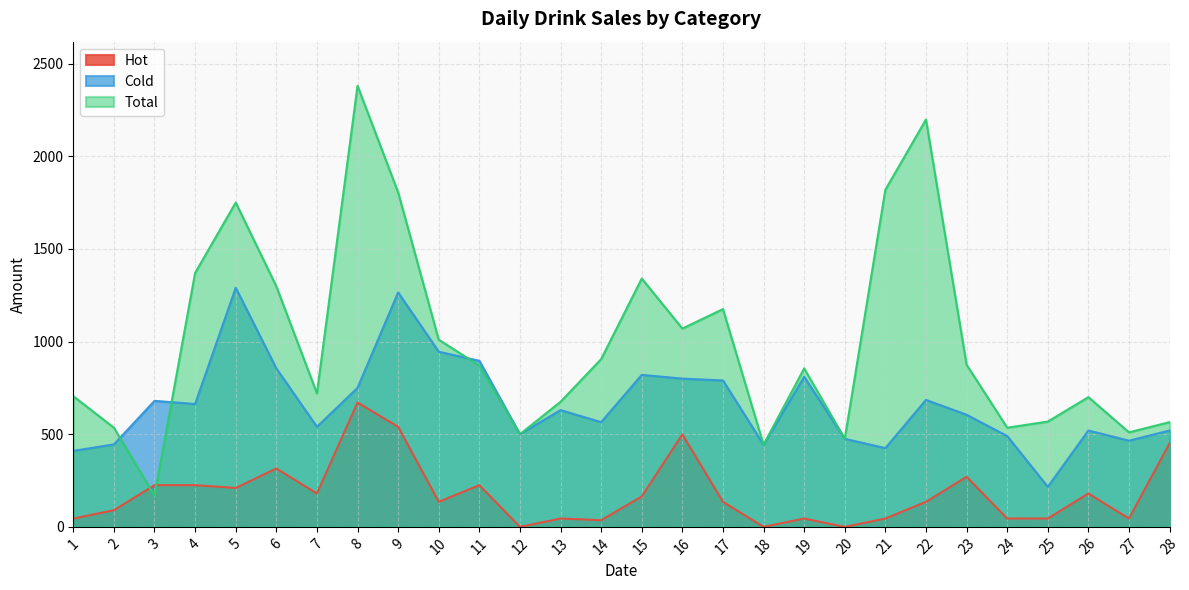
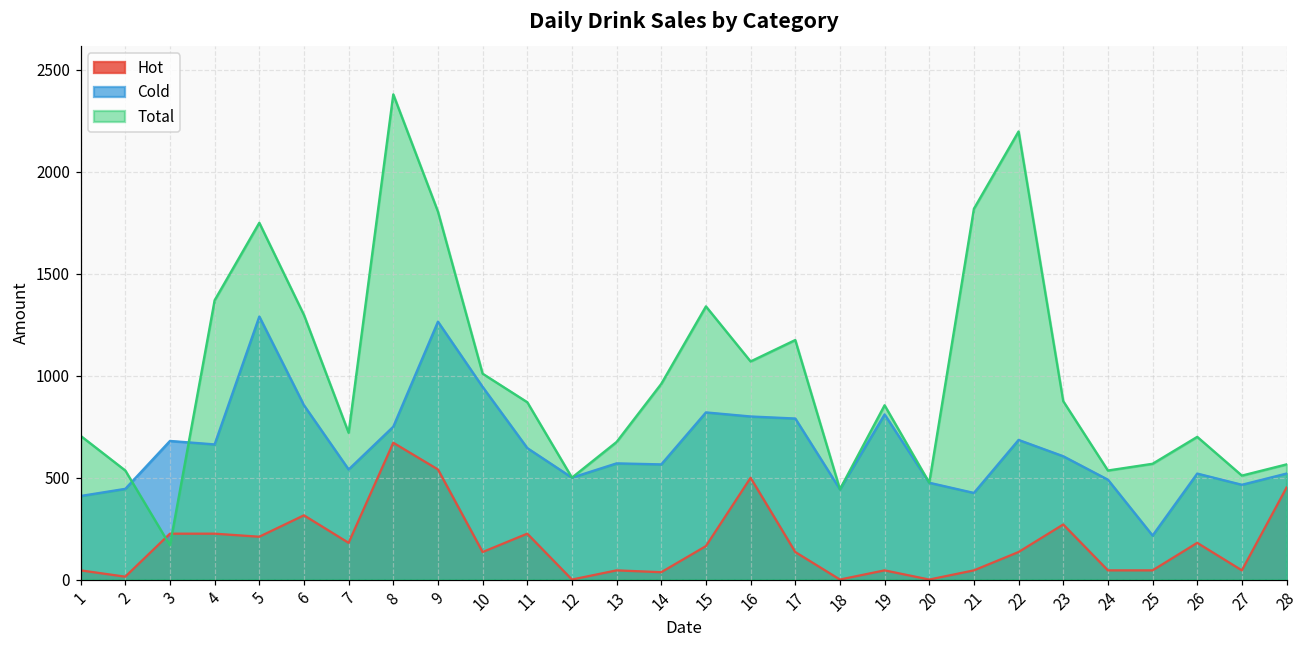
  {
    "Hot": {
      "1": 50,
-     "2": 90,
+     "2": 10,
      "3": 230,
      "4": 230,
      "5": 210,
      "6": 320,
      "7": 180,
      "8": 670,
      "9": 540,
      "10": 140,
      "11": 230,
      "12": 0,
      "13": 50,
      "14": 40,
      "15": 160,
      "16": 500,
      "17": 140,
      "18": 0,
      "19": 50,
      "20": 0,
      "21": 50,
      "22": 140,
      "23": 270,
      "24": 50,
      "25": 50,
      "26": 180,
      "27": 50,
      "28": 450
    },
    "Cold": {
      "1": 410,
      "2": 450,
      "3": 680,
      "4": 660,
      "5": 1290,
      "6": 860,
      "7": 540,
      "8": 750,
      "9": 1270,
      "10": 950,
-     "11": 900,
-     "13": 630,
+     "11": 650,
+     "13": 570,
      "14": 570,
      "15": 820,
      "16": 800,
      "17": 790,
      "19": 810,
      "21": 430,
      "22": 690,
      "23": 610,
      "24": 490,
      "25": 220,
      "26": 520,
      "27": 470,
      "28": 520
    },
    "Total": {
      "1": 710,
      "2": 540,
      "3": 170,
      "4": 1370,
      "5": 1750,
      "6": 1300,
      "7": 720,
      "8": 2380,
      "9": 1810,
      "10": 1010,
      "11": 870,
      "13": 680,
-     "14": 910,
+     "14": 960,
      "15": 1340,
      "16": 1070,
      "17": 1180,
      "19": 860,
      "21": 1820,
      "22": 2200,
      "23": 880,
      "24": 540,
      "25": 570,
      "26": 700,
      "27": 510,
      "28": 570
    }
  }
